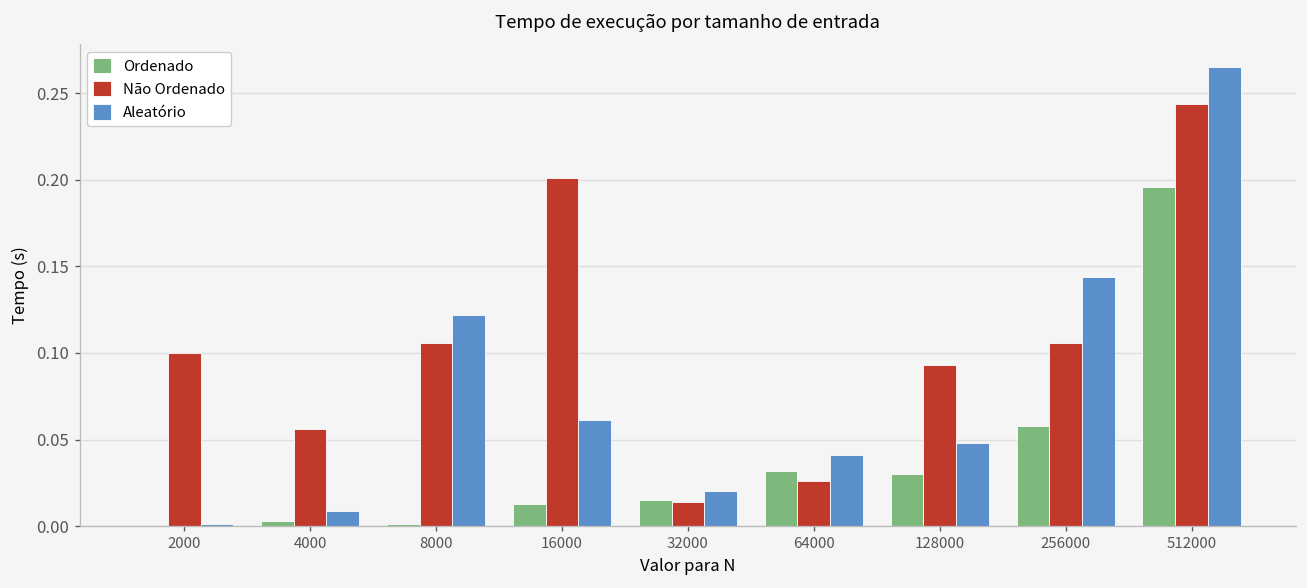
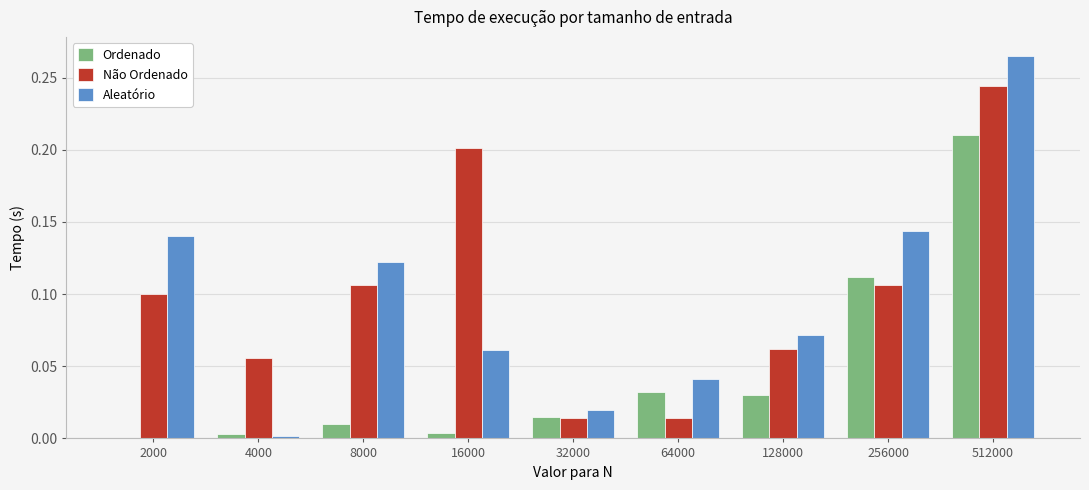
  {
    "Ordenado": {
      "2000": 0.000,
      "4000": 0.003,
-     "8000": 0.001,
-     "16000": 0.013,
+     "8000": 0.010,
+     "16000": 0.004,
      "32000": 0.015,
      "64000": 0.032,
      "128000": 0.030,
-     "256000": 0.058,
-     "512000": 0.196
+     "256000": 0.112,
+     "512000": 0.210
    },
    "Não Ordenado": {
      "2000": 0.100,
      "4000": 0.056,
      "8000": 0.106,
      "16000": 0.201,
      "32000": 0.014,
-     "64000": 0.026,
-     "128000": 0.093,
+     "64000": 0.014,
+     "128000": 0.062,
      "256000": 0.106,
      "512000": 0.244
    },
    "Aleatório": {
-     "2000": 0.001,
-     "4000": 0.009,
+     "2000": 0.140,
+     "4000": 0.002,
      "8000": 0.122,
      "16000": 0.061,
      "32000": 0.020,
      "64000": 0.041,
-     "128000": 0.048,
+     "128000": 0.072,
      "256000": 0.144,
      "512000": 0.265
    }
  }
